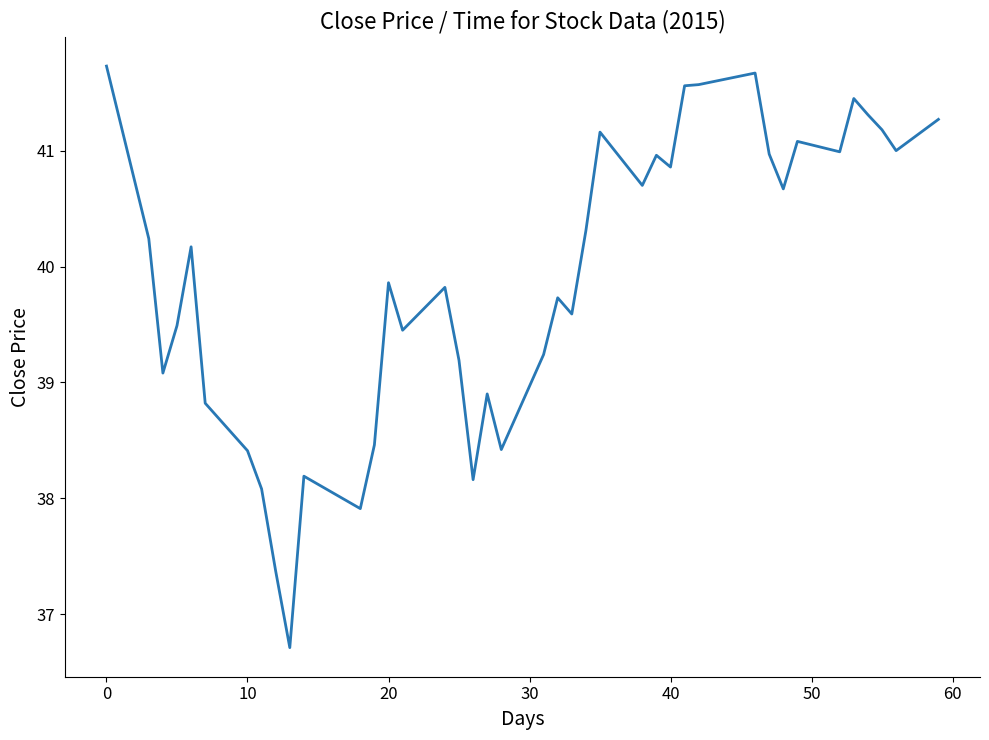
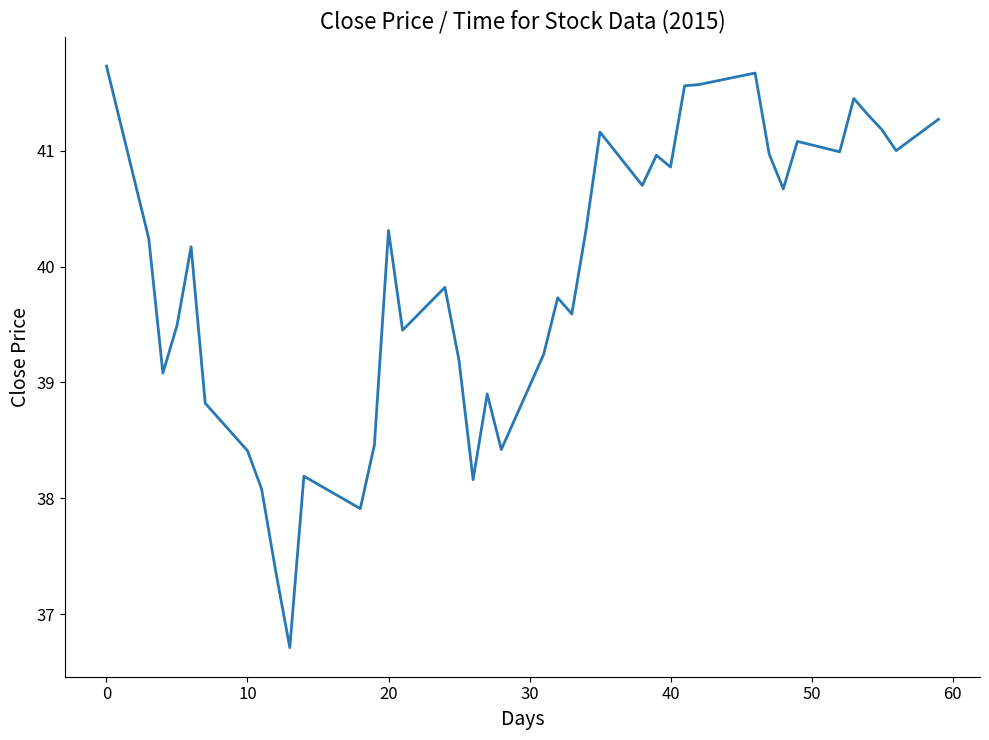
  {
    "0": 41.73,
    "10": 38.41,
-   "20": 39.86,
+   "20": 40.31,
    "40": 40.86
  }
